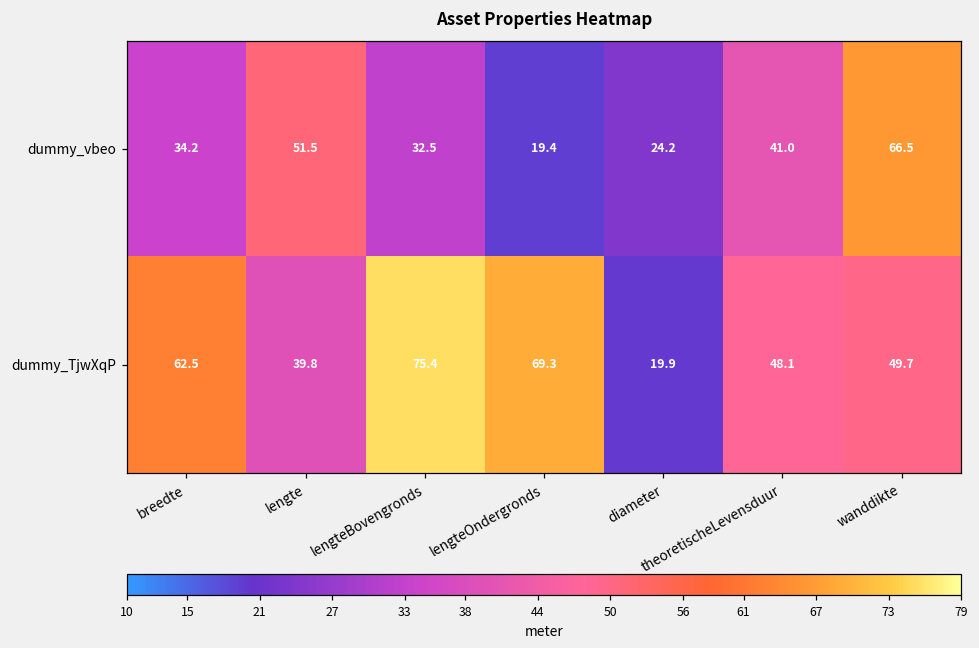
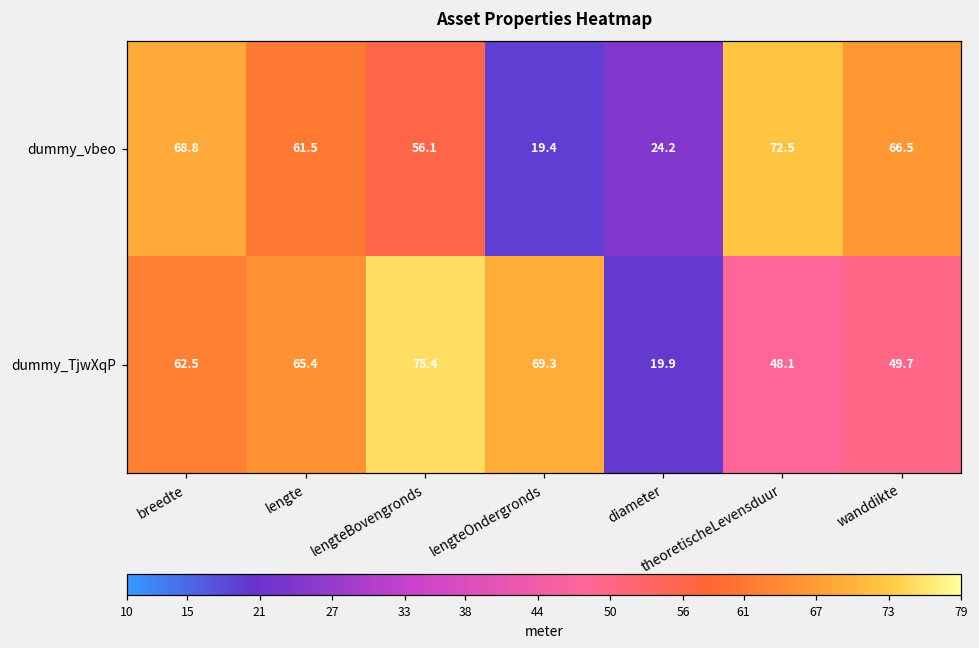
  {
    "dummy_vbeo": {
-     "breedte": 34.2,
-     "lengte": 51.5,
-     "lengteBovengronds": 32.5,
-     "theoretischeLevensduur": 41.0
+     "breedte": 68.8,
+     "lengte": 61.5,
+     "lengteBovengronds": 56.1,
+     "theoretischeLevensduur": 72.5
    },
    "dummy_TjwXqP": {
-     "lengte": 39.8
+     "lengte": 65.4
    }
  }
